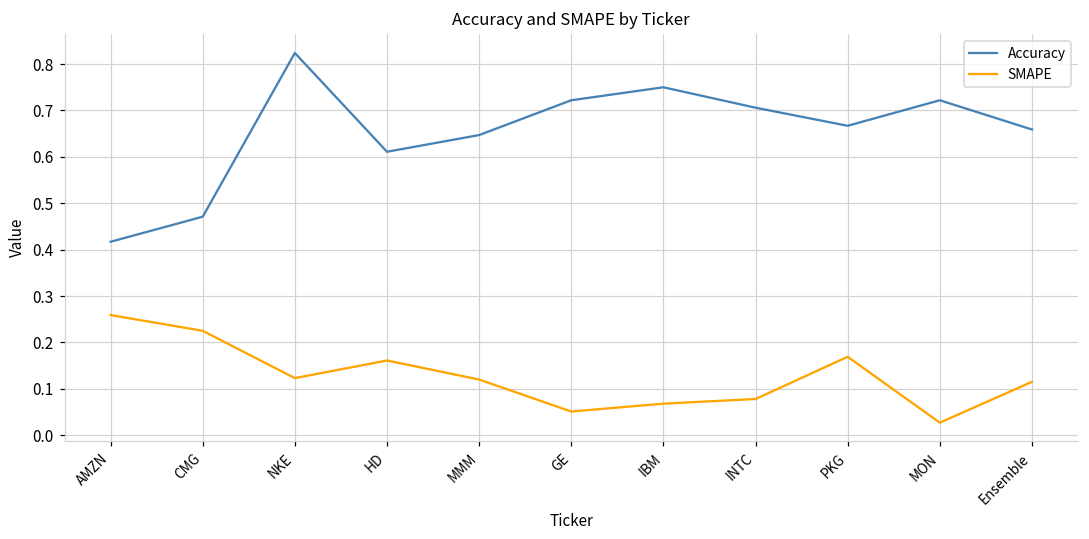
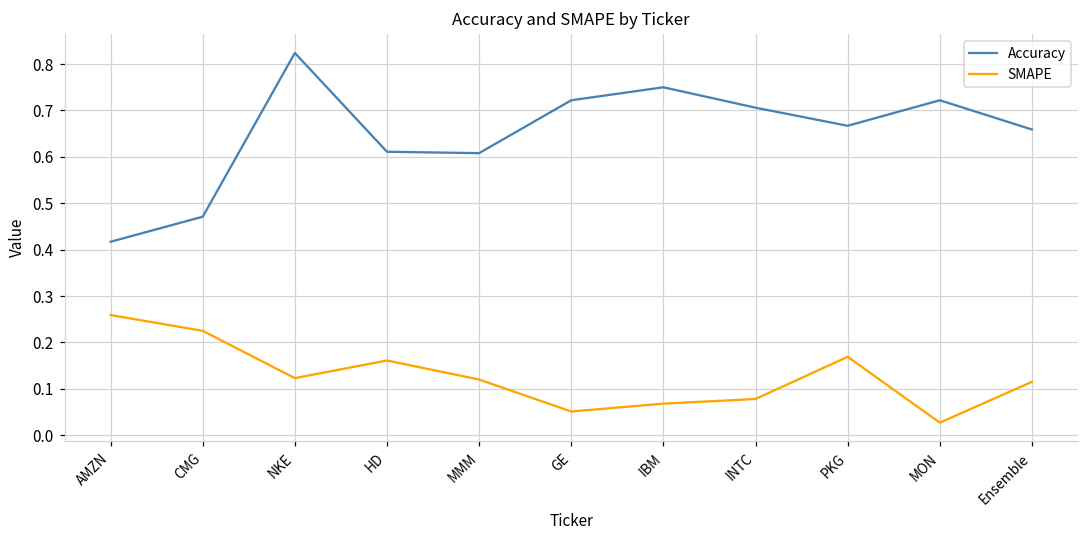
  {
    "Accuracy": {
      "AMZN": 0.42,
      "CMG": 0.47,
      "NKE": 0.82,
      "HD": 0.61,
-     "MMM": 0.65,
+     "MMM": 0.61,
      "GE": 0.72,
      "IBM": 0.75,
      "INTC": 0.71,
      "PKG": 0.67,
      "MON": 0.72,
      "Ensemble": 0.66
    },
    "SMAPE": {
      "AMZN": 0.26,
      "CMG": 0.23,
      "NKE": 0.12,
      "HD": 0.16,
      "MMM": 0.12,
      "GE": 0.05,
      "IBM": 0.07,
      "INTC": 0.08,
      "PKG": 0.17,
      "MON": 0.03,
      "Ensemble": 0.12
    }
  }
